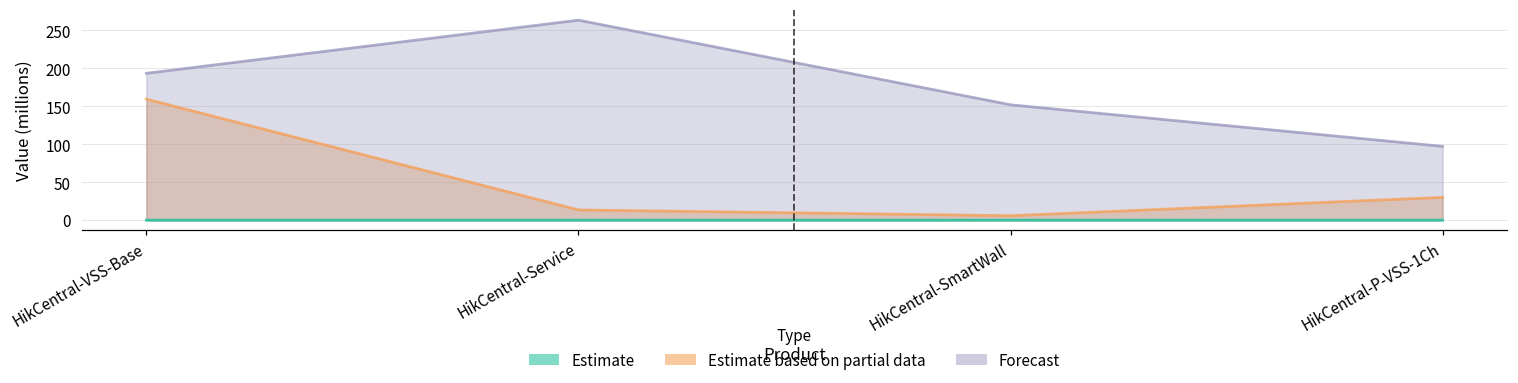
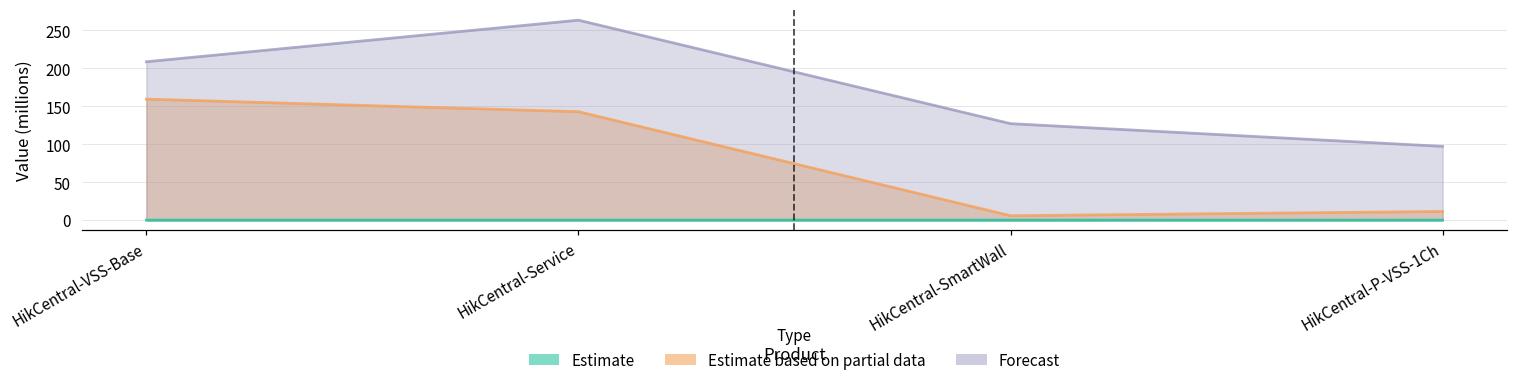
  {
    "Estimate": {
      "HikCentral-VSS-Base": 0,
      "HikCentral-Service": 0,
      "HikCentral-SmartWall": 0,
      "HikCentral-P-VSS-1Ch": 0
    },
    "Estimate based on partial data": {
      "HikCentral-VSS-Base": 160,
-     "HikCentral-Service": 10,
+     "HikCentral-Service": 140,
      "HikCentral-SmartWall": 10,
-     "HikCentral-P-VSS-1Ch": 30
+     "HikCentral-P-VSS-1Ch": 10
    },
    "Forecast": {
-     "HikCentral-VSS-Base": 190,
+     "HikCentral-VSS-Base": 210,
      "HikCentral-Service": 260,
-     "HikCentral-SmartWall": 150,
+     "HikCentral-SmartWall": 130,
      "HikCentral-P-VSS-1Ch": 100
    }
  }
